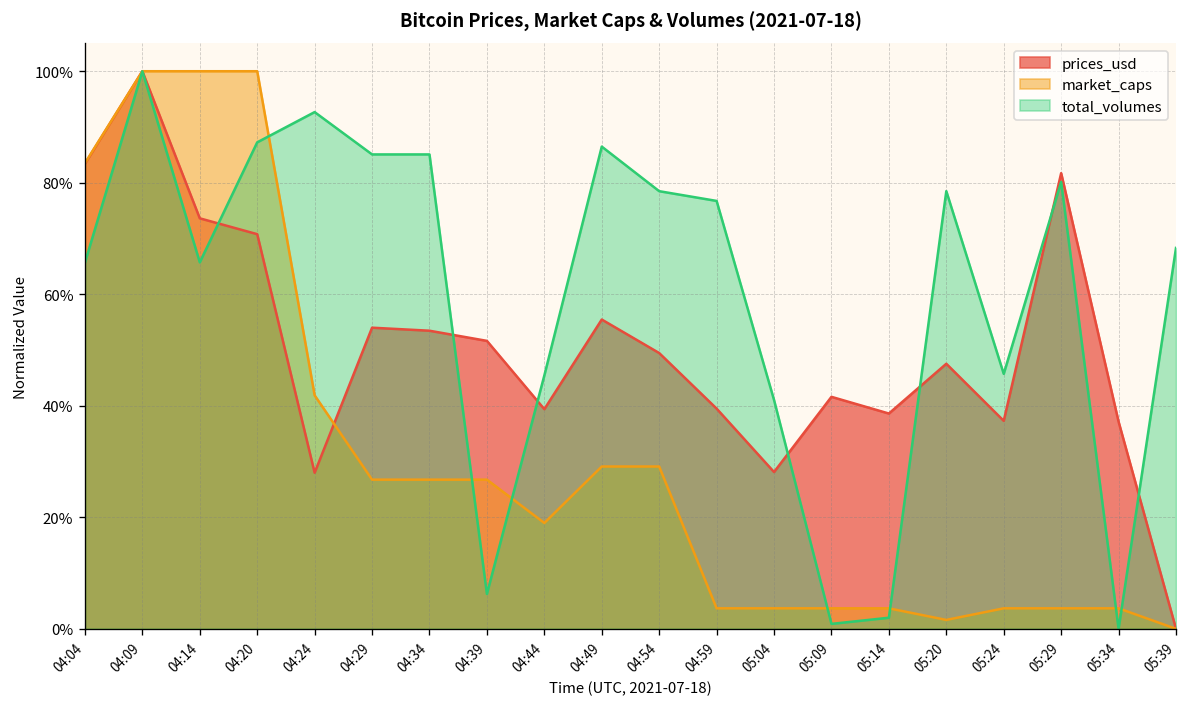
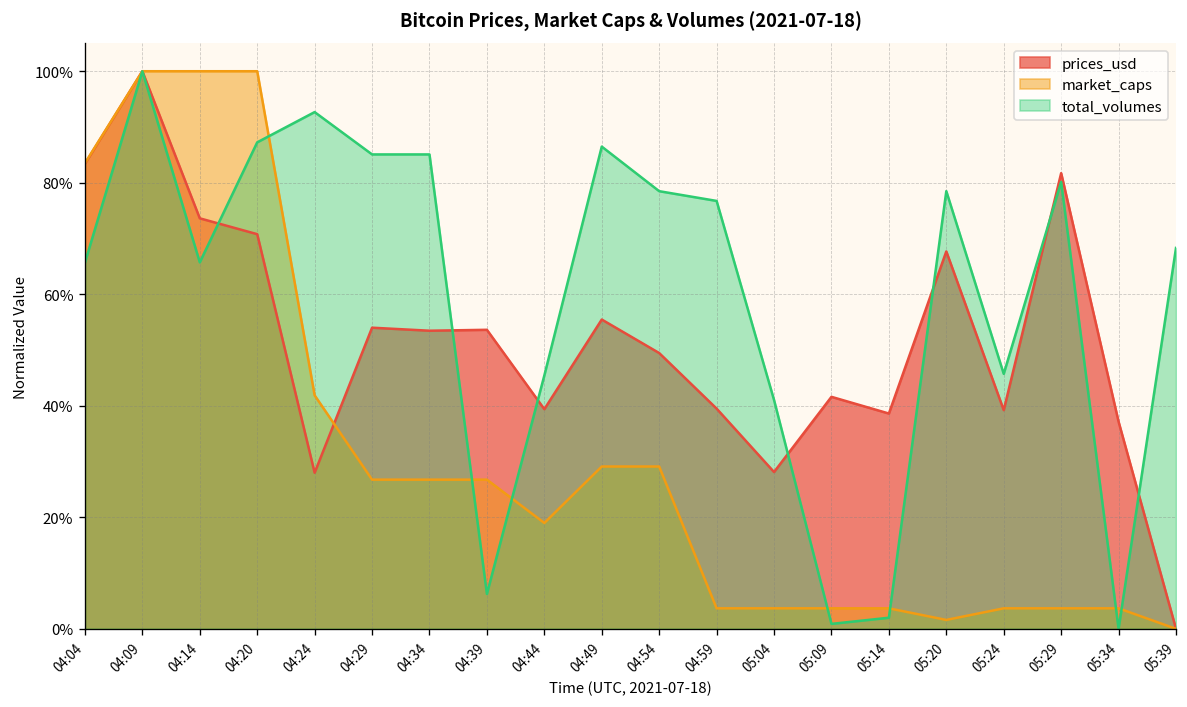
  {
    "prices_usd": {
      "04:14": "74%",
      "04:20": "71%",
      "04:24": "28%",
      "04:29": "54%",
      "04:34": "53%",
-     "04:39": "52%",
+     "04:39": "54%",
      "04:44": "39%",
      "04:49": "55%",
      "04:54": "49%",
      "04:59": "39%",
      "05:04": "28%",
      "05:09": "42%",
      "05:14": "39%",
-     "05:20": "48%",
-     "05:24": "37%",
+     "05:20": "68%",
+     "05:24": "39%",
      "05:29": "82%",
      "05:34": "37%"
    },
    "market_caps": {
      "04:14": "100%",
      "04:20": "100%",
      "04:24": "42%",
      "04:29": "27%",
      "04:34": "27%",
      "04:39": "27%",
      "04:44": "19%",
      "04:49": "29%",
      "04:54": "29%",
      "04:59": "4%",
      "05:04": "4%",
      "05:09": "4%",
      "05:14": "4%",
      "05:20": "2%",
      "05:24": "4%",
      "05:29": "4%",
      "05:34": "4%"
    },
    "total_volumes": {
      "04:04": "66%",
      "04:14": "66%",
      "04:20": "87%",
      "04:24": "93%",
      "04:29": "85%",
      "04:34": "85%",
      "04:39": "6%",
      "04:44": "45%",
      "04:49": "86%",
      "04:54": "78%",
      "04:59": "77%",
      "05:04": "41%",
      "05:09": "1%",
      "05:14": "2%",
      "05:20": "78%",
      "05:24": "46%",
      "05:29": "80%",
      "05:34": "0%",
      "05:39": "68%"
    }
  }
